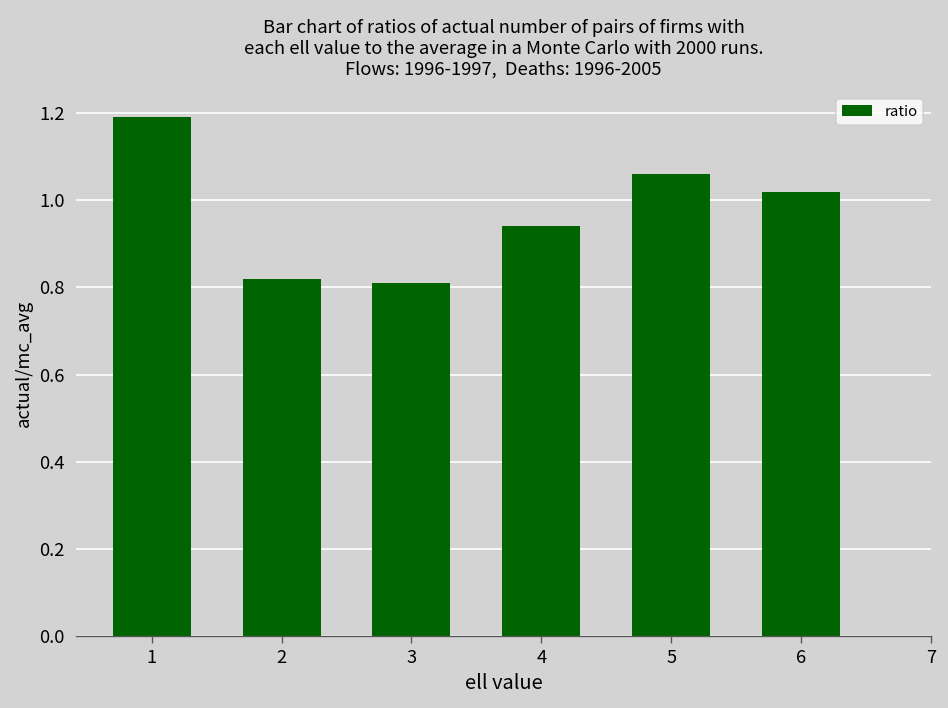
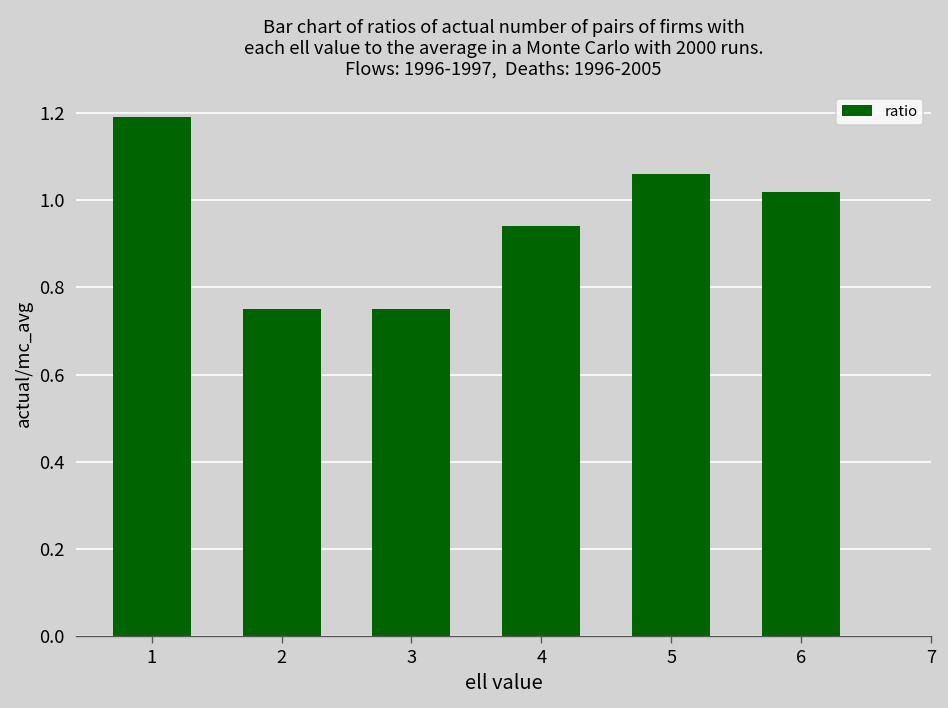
  {
    "1": 1.19,
-   "2": 0.82,
-   "3": 0.81,
+   "2": 0.75,
+   "3": 0.75,
    "4": 0.94,
    "5": 1.06,
    "6": 1.02
  }
